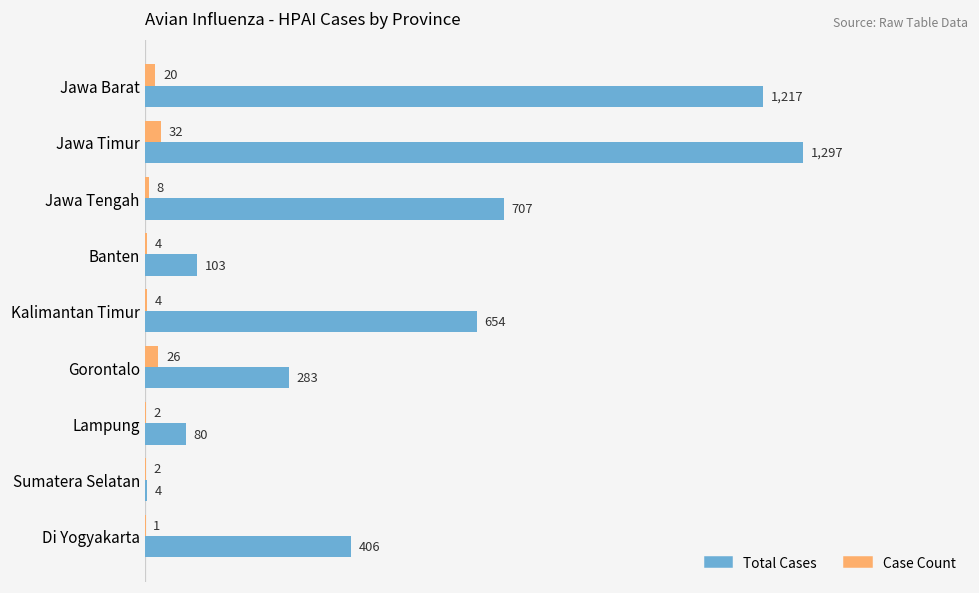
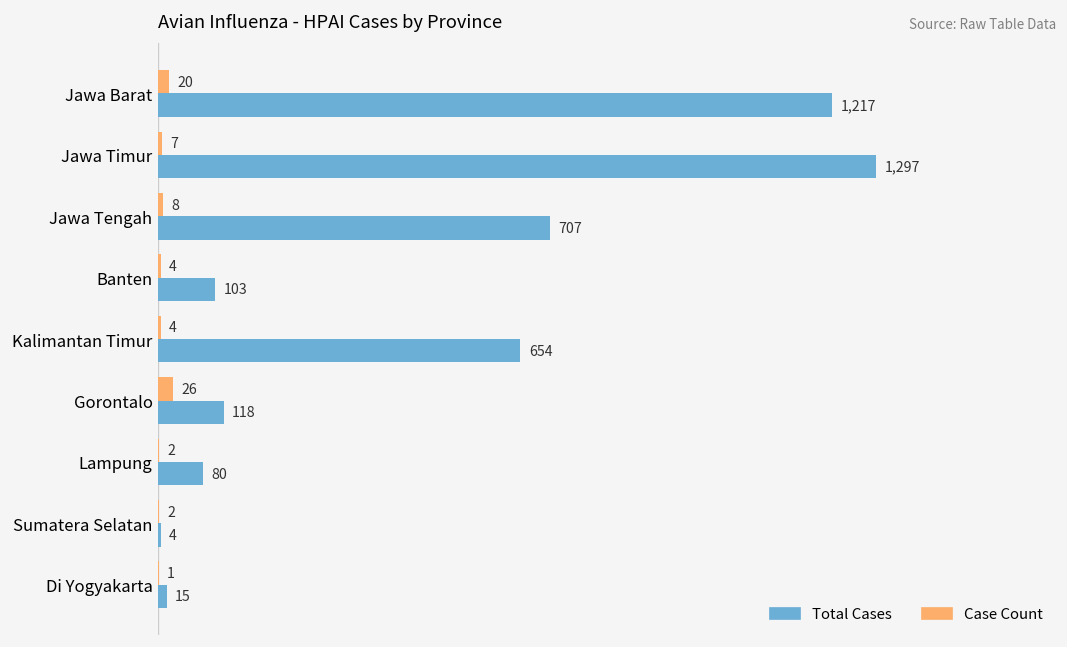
  {
    "Total Cases": {
      "Jawa Barat": "1,217",
      "Jawa Timur": "1,297",
      "Jawa Tengah": "707",
      "Banten": "103",
      "Kalimantan Timur": "654",
-     "Gorontalo": "283",
+     "Gorontalo": "118",
      "Lampung": "80",
      "Sumatera Selatan": "4",
-     "Di Yogyakarta": "406"
+     "Di Yogyakarta": "15"
    },
    "Case Count": {
      "Jawa Barat": "20",
-     "Jawa Timur": "32",
+     "Jawa Timur": "7",
      "Jawa Tengah": "8",
      "Banten": "4",
      "Kalimantan Timur": "4",
      "Gorontalo": "26",
      "Lampung": "2",
      "Sumatera Selatan": "2",
      "Di Yogyakarta": "1"
    }
  }
